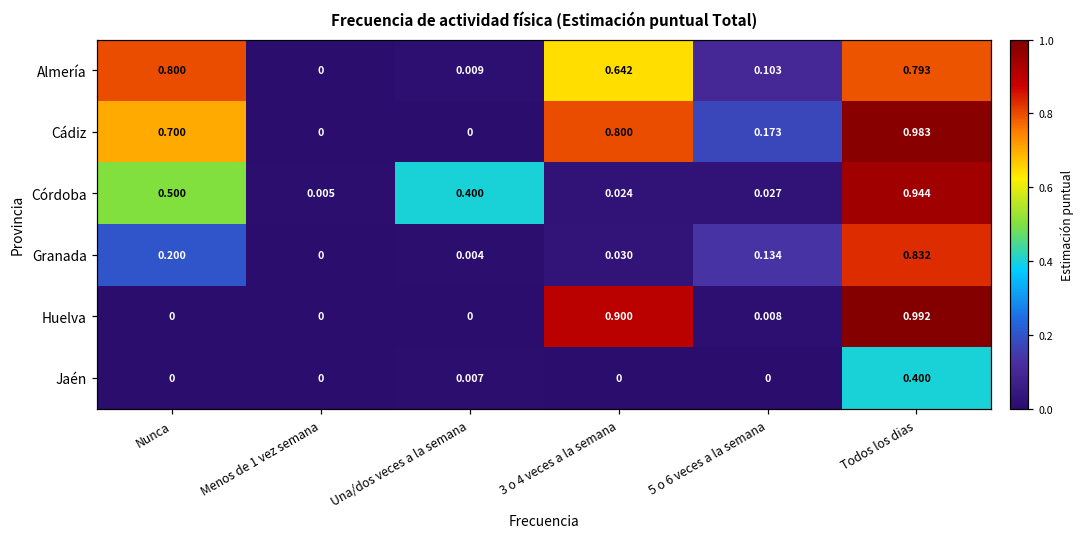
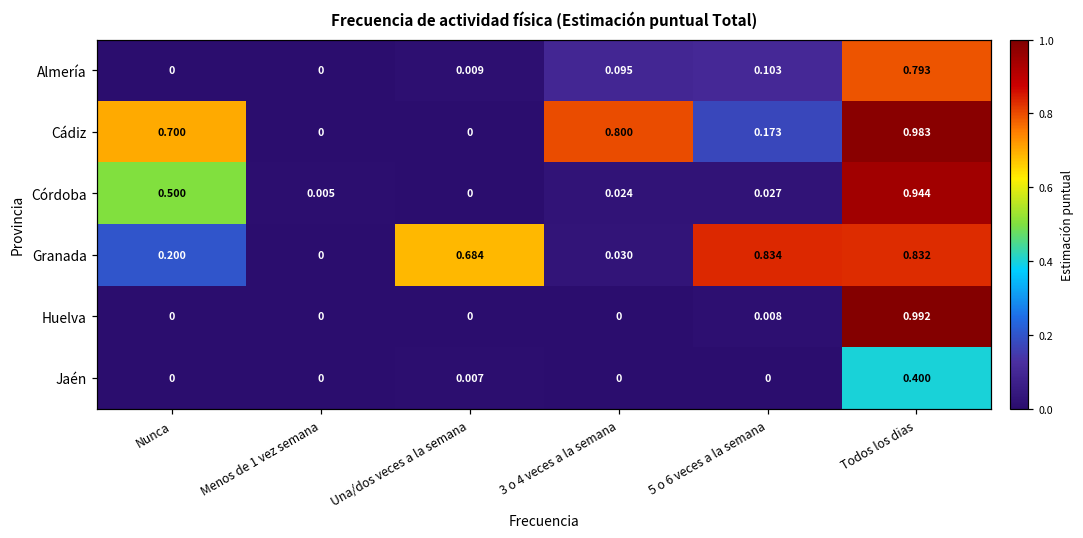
  {
    "Almería": {
-     "Nunca": 0.800,
+     "Nunca": 0,
      "Menos de 1 vez semana": 0,
      "Una/dos veces a la semana": 0.009,
-     "3 o 4 veces a la semana": 0.642,
+     "3 o 4 veces a la semana": 0.095,
      "5 o 6 veces a la semana": 0.103,
      "Todos los dias": 0.793
    },
    "Cádiz": {
      "Nunca": 0.700,
      "Menos de 1 vez semana": 0,
      "Una/dos veces a la semana": 0,
      "3 o 4 veces a la semana": 0.800,
      "5 o 6 veces a la semana": 0.173,
      "Todos los dias": 0.983
    },
    "Córdoba": {
      "Nunca": 0.500,
      "Menos de 1 vez semana": 0.005,
-     "Una/dos veces a la semana": 0.400,
+     "Una/dos veces a la semana": 0,
      "3 o 4 veces a la semana": 0.024,
      "5 o 6 veces a la semana": 0.027,
      "Todos los dias": 0.944
    },
    "Granada": {
      "Nunca": 0.200,
      "Menos de 1 vez semana": 0,
-     "Una/dos veces a la semana": 0.004,
+     "Una/dos veces a la semana": 0.684,
      "3 o 4 veces a la semana": 0.030,
-     "5 o 6 veces a la semana": 0.134,
+     "5 o 6 veces a la semana": 0.834,
      "Todos los dias": 0.832
    },
    "Huelva": {
      "Nunca": 0,
      "Menos de 1 vez semana": 0,
      "Una/dos veces a la semana": 0,
-     "3 o 4 veces a la semana": 0.900,
+     "3 o 4 veces a la semana": 0,
      "5 o 6 veces a la semana": 0.008,
      "Todos los dias": 0.992
    },
    "Jaén": {
      "Nunca": 0,
      "Menos de 1 vez semana": 0,
      "Una/dos veces a la semana": 0.007,
      "3 o 4 veces a la semana": 0,
      "5 o 6 veces a la semana": 0,
      "Todos los dias": 0.400
    }
  }
